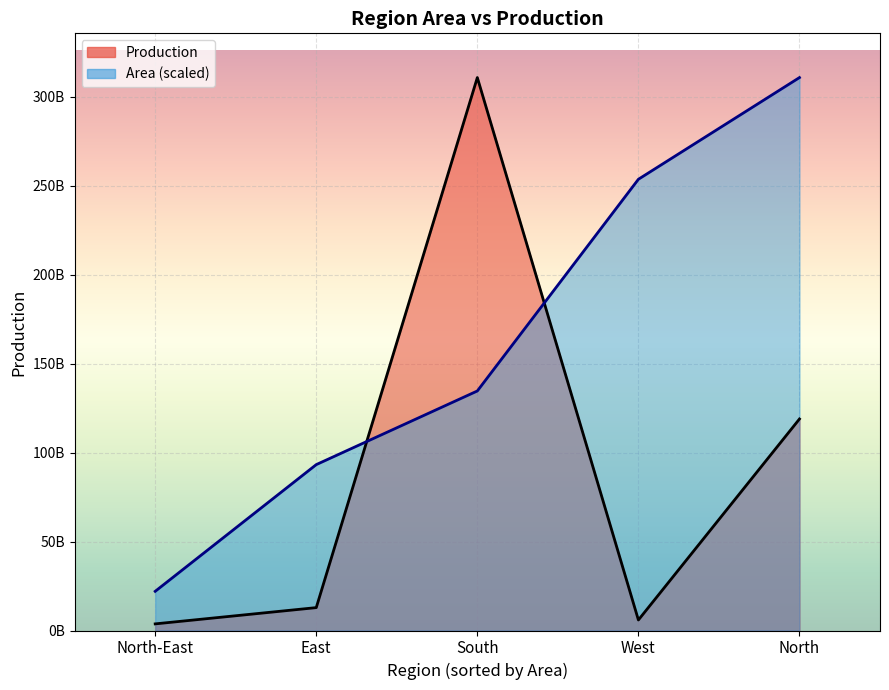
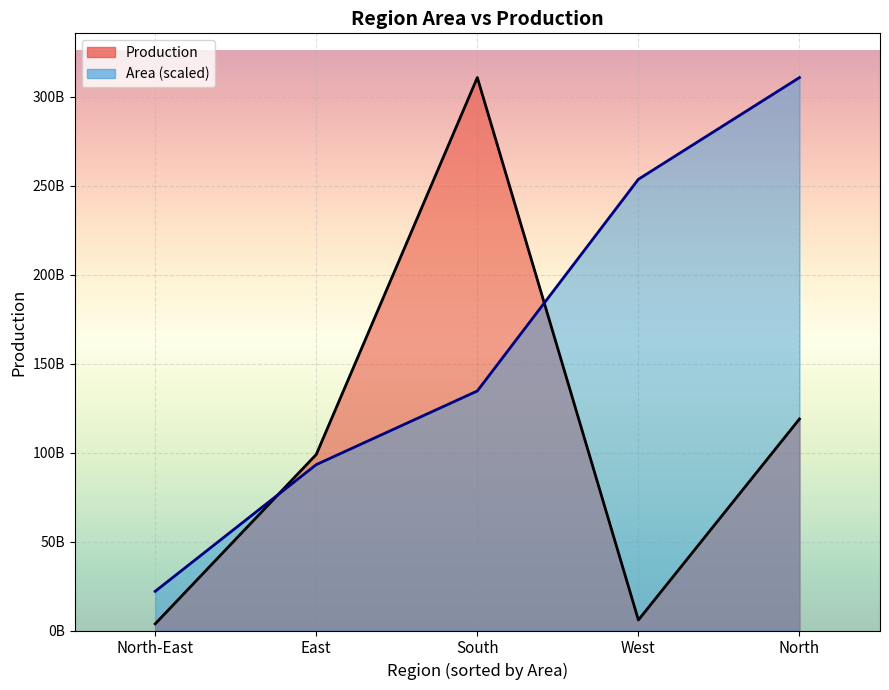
  {
    "Production": {
      "North-East": 4000000000,
-     "East": 13000000000,
+     "East": 99000000000,
      "South": 311000000000,
      "West": 6000000000,
      "North": 119000000000
    },
    "Area (scaled)": {
      "North-East": 22000000000,
      "East": 93000000000,
      "South": 135000000000,
      "West": 254000000000,
      "North": 311000000000
    }
  }
